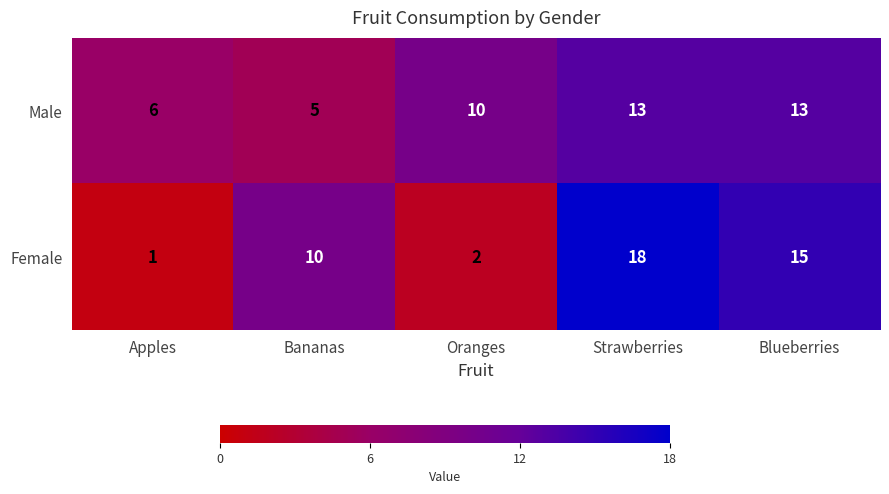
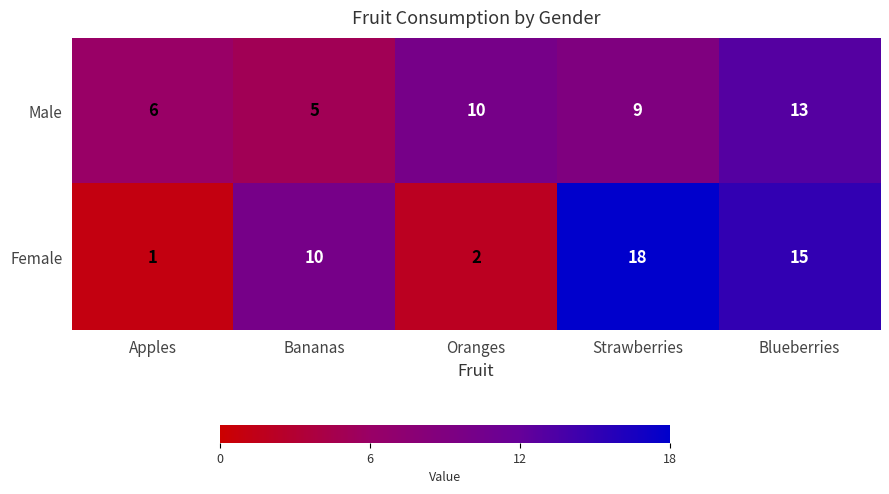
  {
    "Male": {
      "Apples": 6,
      "Bananas": 5,
      "Oranges": 10,
-     "Strawberries": 13,
+     "Strawberries": 9,
      "Blueberries": 13
    },
    "Female": {
      "Apples": 1,
      "Bananas": 10,
      "Oranges": 2,
      "Strawberries": 18,
      "Blueberries": 15
    }
  }
